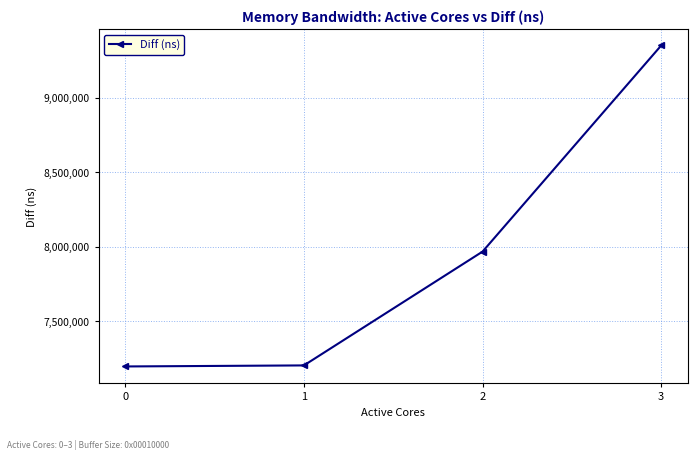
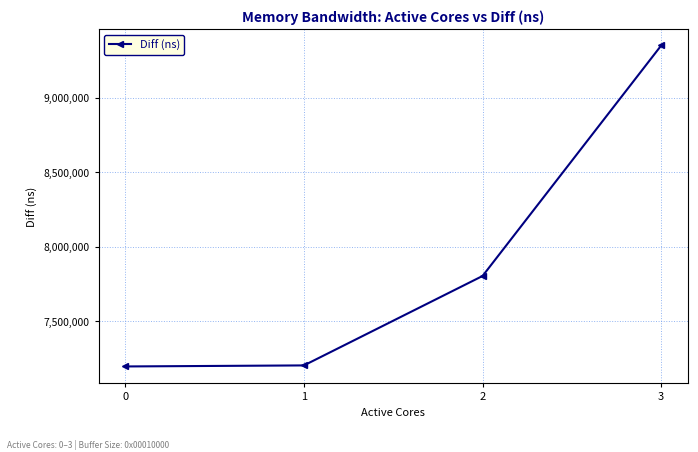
  {
    "0": "7,200,000",
    "1": "7,200,000",
-   "2": "7,970,000",
+   "2": "7,800,000",
    "3": "9,350,000"
  }
